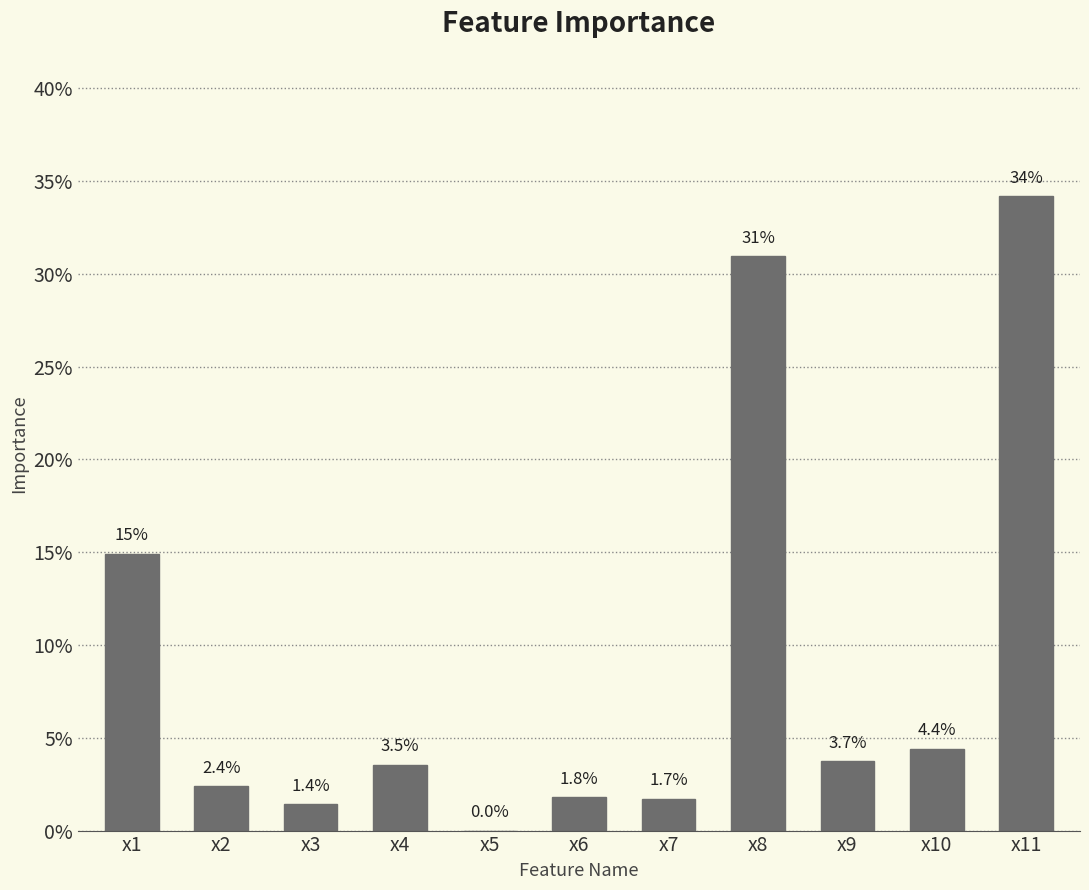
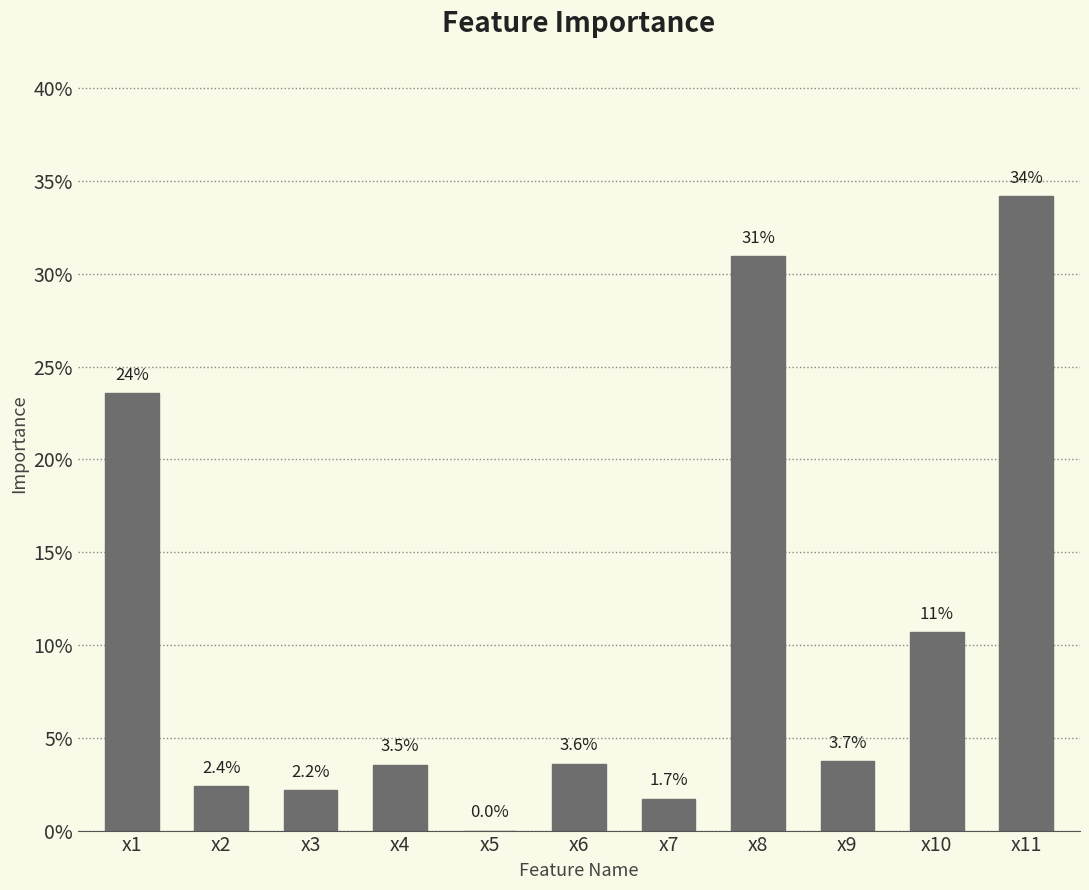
  {
-   "x1": "15%",
+   "x1": "24%",
    "x2": "2.4%",
-   "x3": "1.4%",
+   "x3": "2.2%",
    "x4": "3.5%",
    "x5": "0.0%",
-   "x6": "1.8%",
+   "x6": "3.6%",
    "x7": "1.7%",
    "x8": "31%",
    "x9": "3.7%",
-   "x10": "4.4%",
+   "x10": "11%",
    "x11": "34%"
  }
